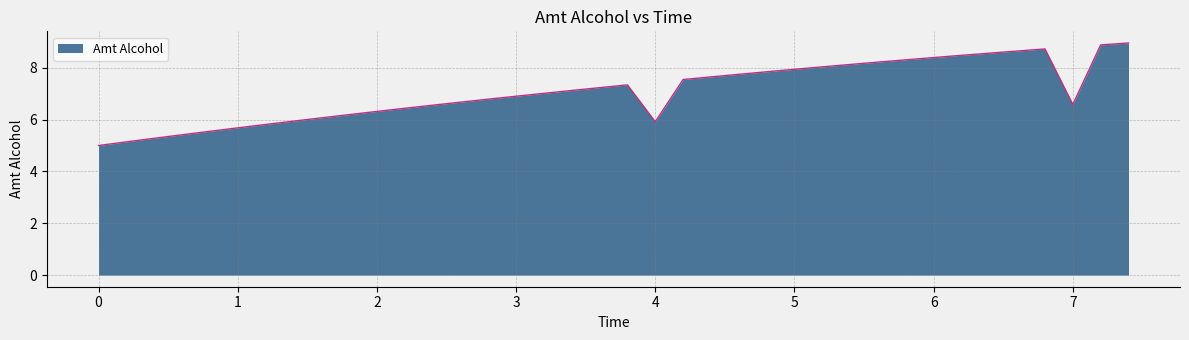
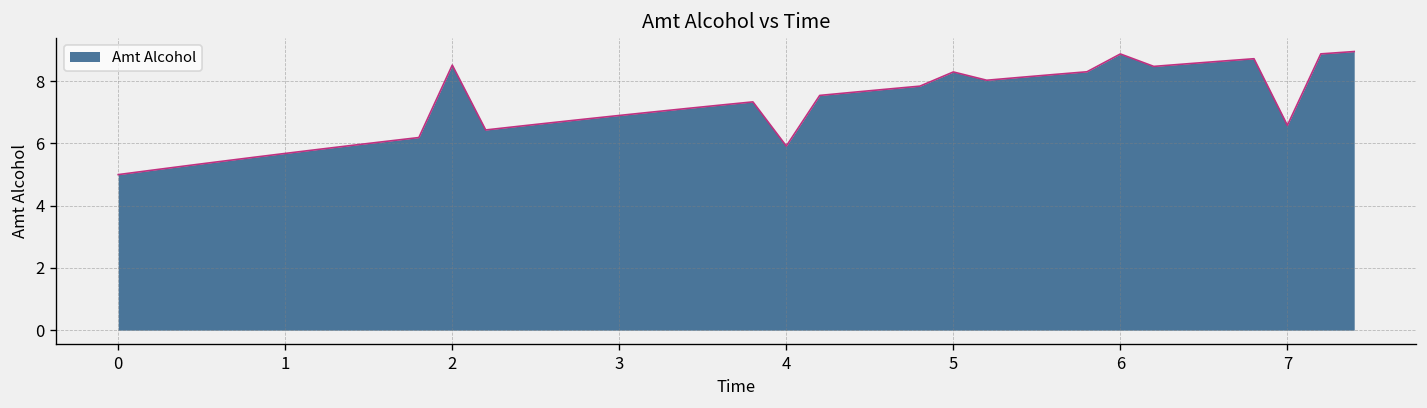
  {
    "0": 5.0,
    "1": 5.7,
-   "2": 6.3,
+   "2": 8.5,
    "3": 6.9,
    "4": 5.9,
-   "5": 7.9,
-   "6": 8.4,
+   "5": 8.3,
+   "6": 8.9,
    "7": 6.6
  }
